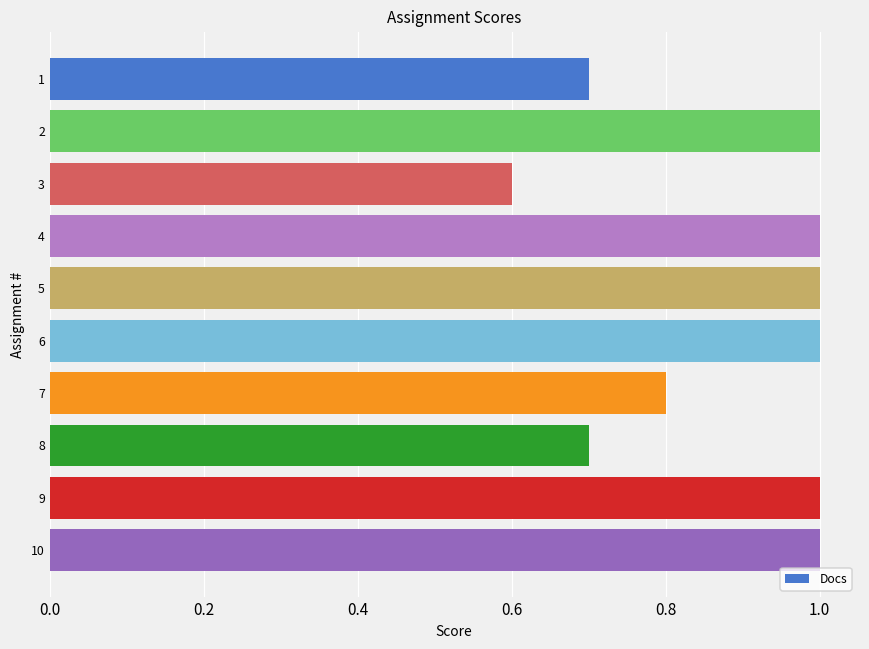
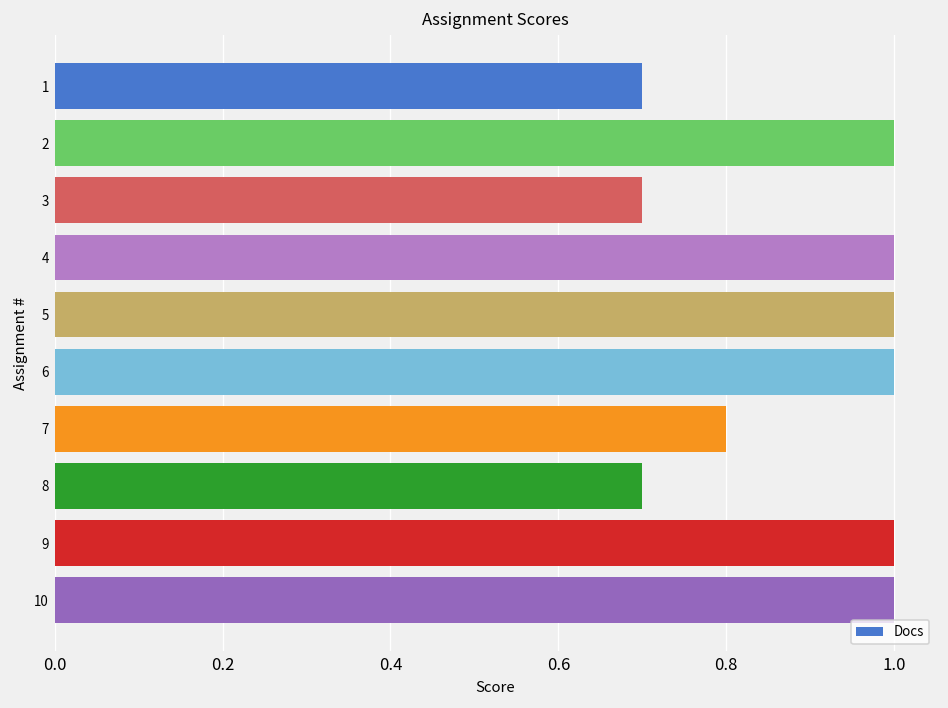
  {
    "1": 0.7,
    "2": 1.0,
-   "3": 0.6,
+   "3": 0.7,
    "4": 1.0,
    "5": 1.0,
    "6": 1.0,
    "7": 0.8,
    "8": 0.7,
    "9": 1.0,
    "10": 1.0
  }
